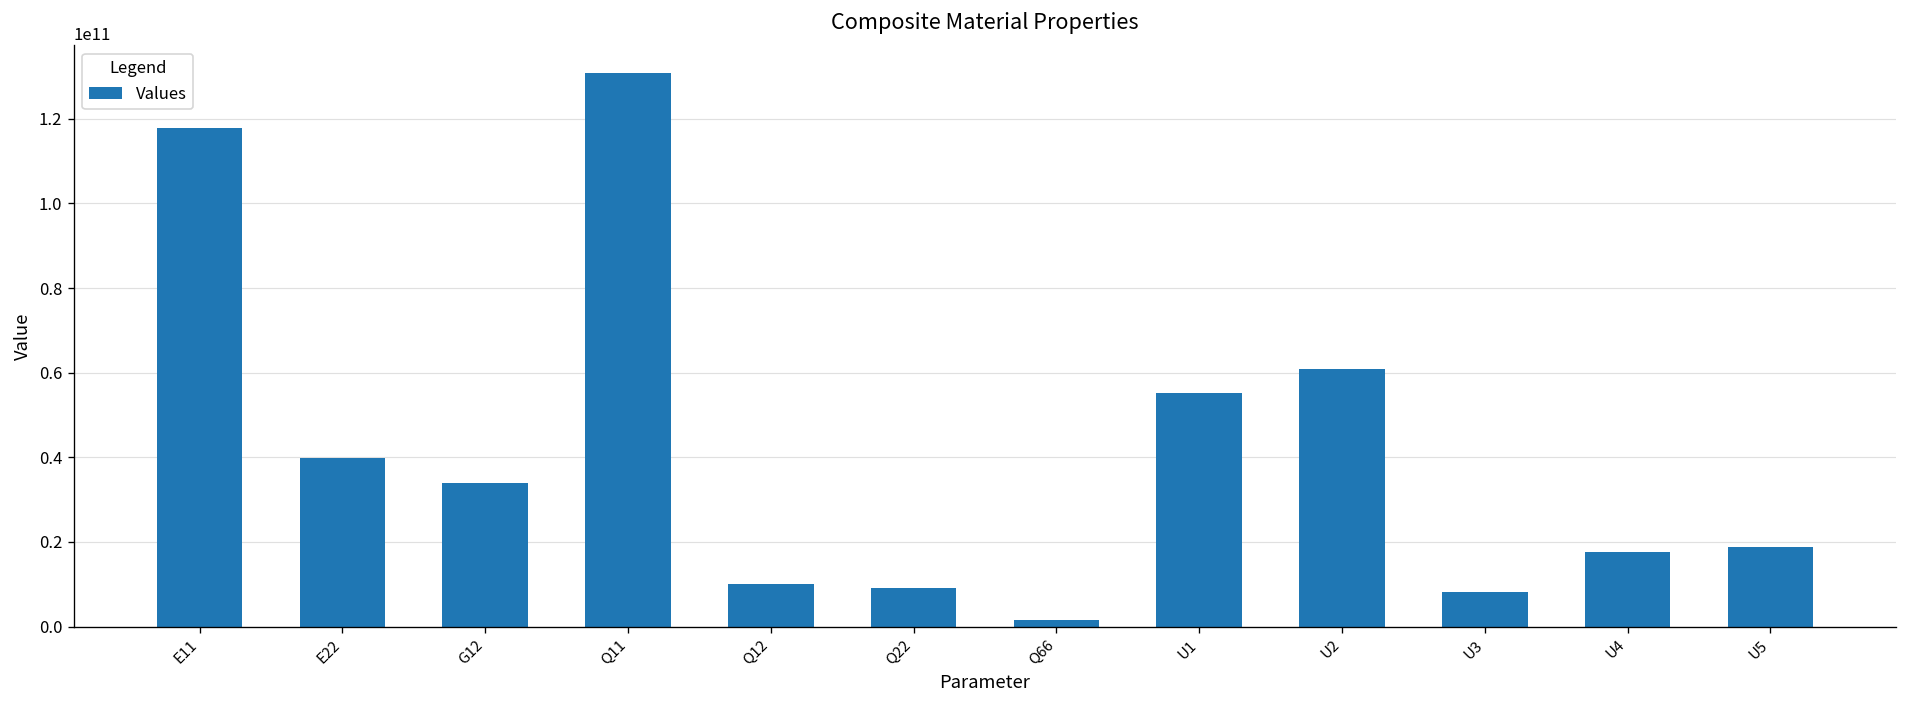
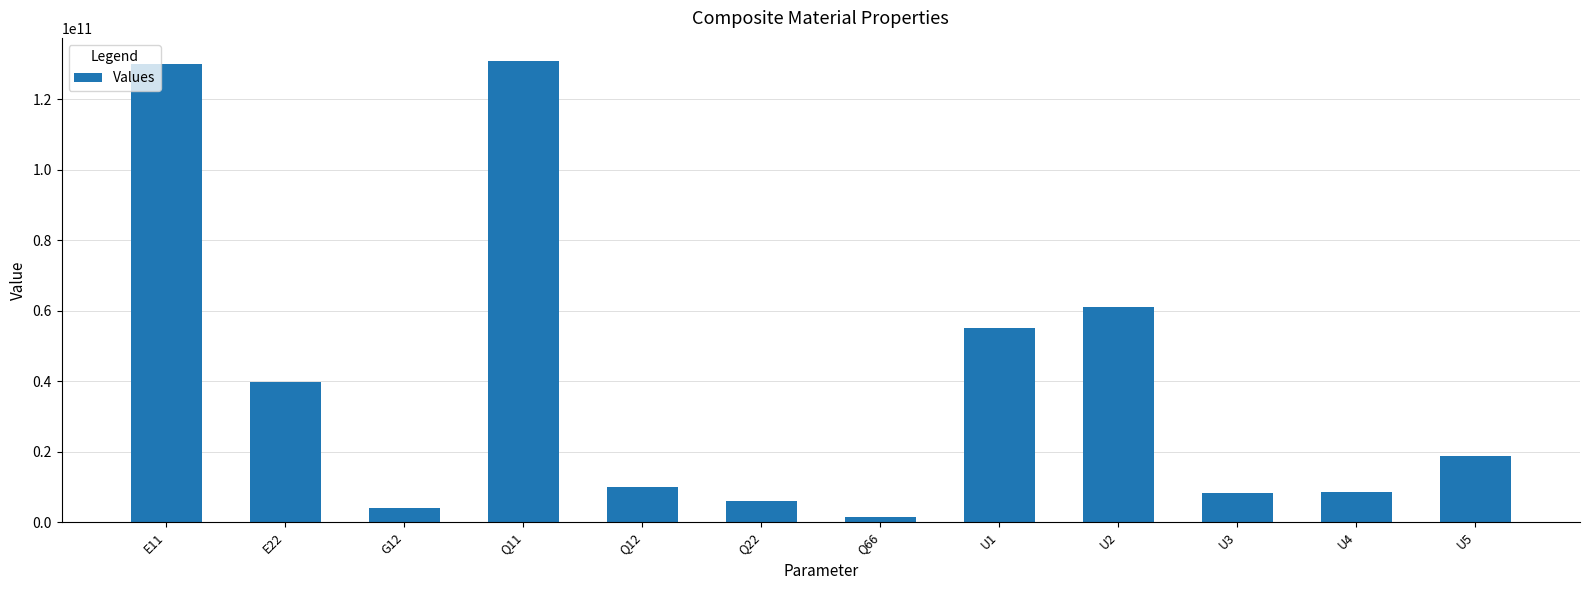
  {
-   "E11": 118000000000,
+   "E11": 130000000000,
    "E22": 40000000000,
-   "G12": 34000000000,
+   "G12": 4000000000,
    "Q11": 131000000000,
    "Q12": 10000000000,
-   "Q22": 9000000000,
+   "Q22": 6000000000,
    "Q66": 2000000000,
    "U1": 55000000000,
    "U2": 61000000000,
    "U3": 8000000000,
-   "U4": 18000000000,
+   "U4": 9000000000,
    "U5": 19000000000
  }
